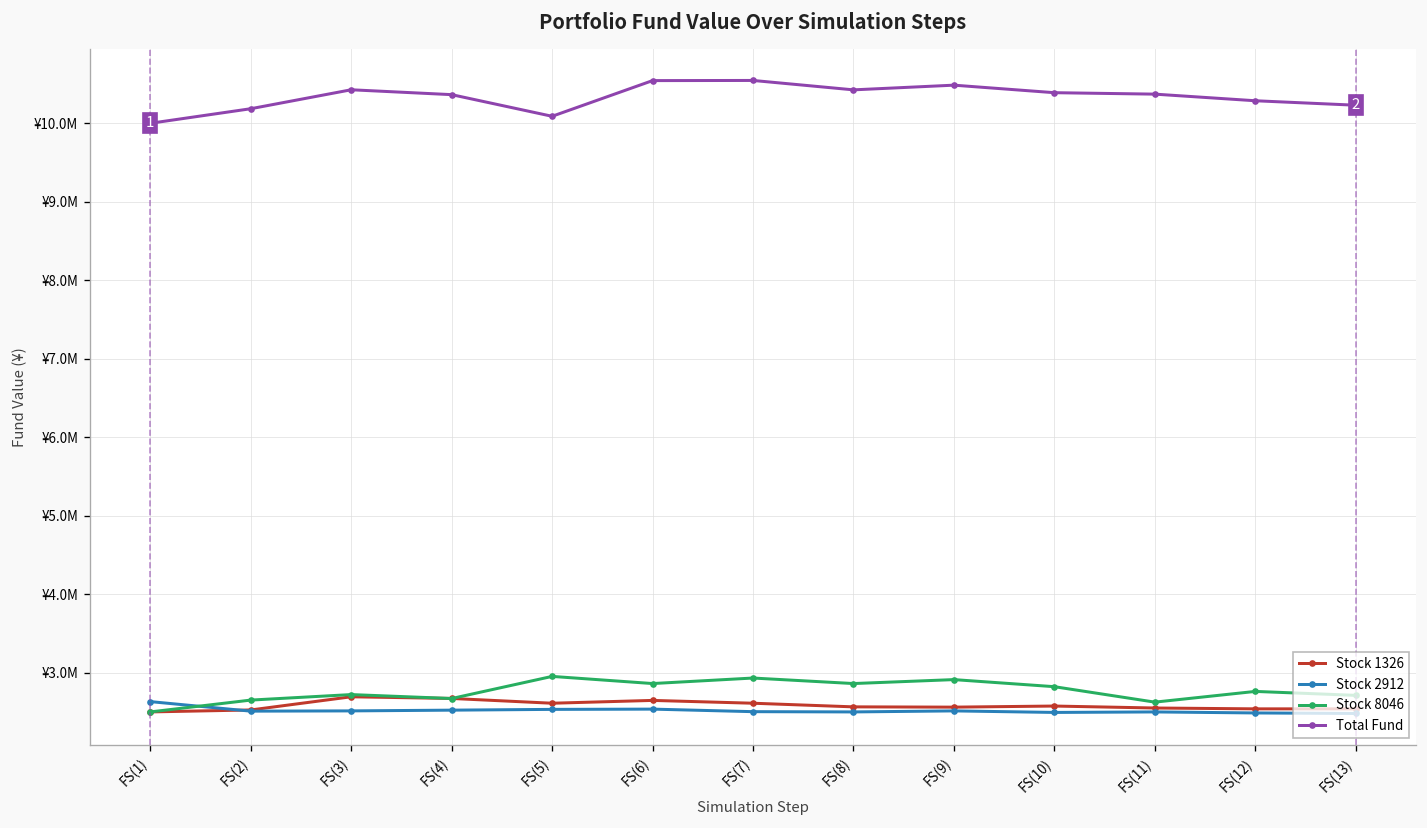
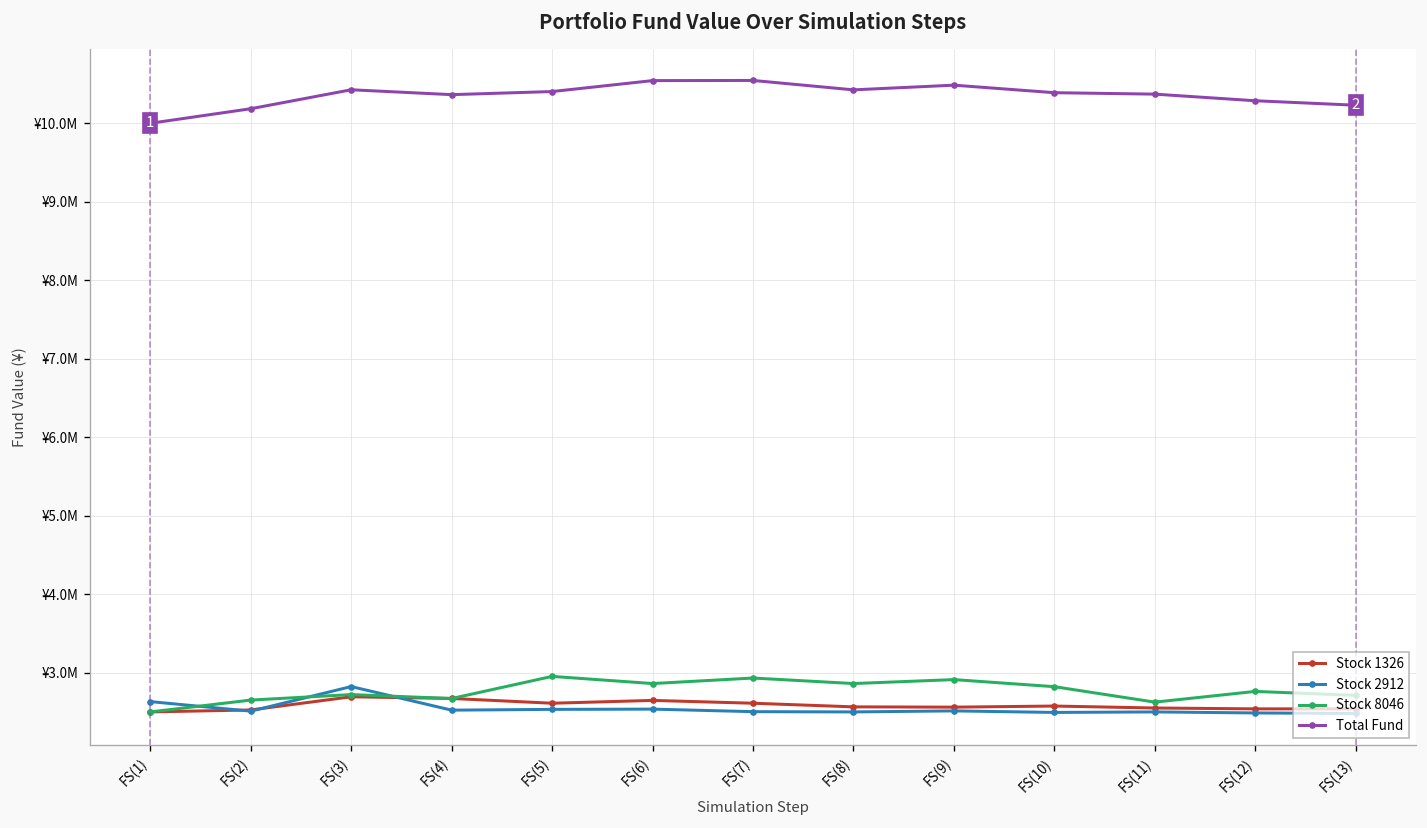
  {
    "Stock 1326": {
      "FS(5)": "¥2600000",
      "FS(6)": "¥2600000",
      "FS(7)": "¥2600000",
      "FS(8)": "¥2600000",
      "FS(9)": "¥2600000",
      "FS(10)": "¥2600000",
      "FS(11)": "¥2500000",
      "FS(12)": "¥2500000"
    },
    "Stock 2912": {
      "FS(1)": "¥2600000",
-     "FS(3)": "¥2500000",
+     "FS(3)": "¥2800000",
      "FS(4)": "¥2500000",
      "FS(5)": "¥2500000",
      "FS(6)": "¥2500000",
      "FS(7)": "¥2500000",
      "FS(8)": "¥2500000",
      "FS(9)": "¥2500000",
      "FS(10)": "¥2500000",
      "FS(11)": "¥2500000",
      "FS(12)": "¥2500000"
    },
    "Stock 8046": {
      "FS(2)": "¥2700000",
      "FS(5)": "¥3000000",
      "FS(6)": "¥2900000",
      "FS(7)": "¥2900000",
      "FS(8)": "¥2900000",
      "FS(9)": "¥2900000",
      "FS(10)": "¥2800000",
      "FS(11)": "¥2600000",
      "FS(12)": "¥2800000"
    },
    "Total Fund": {
      "FS(2)": "¥10200000",
      "FS(3)": "¥10400000",
      "FS(4)": "¥10400000",
-     "FS(5)": "¥10100000",
+     "FS(5)": "¥10400000",
      "FS(6)": "¥10500000",
      "FS(7)": "¥10500000",
      "FS(8)": "¥10400000",
      "FS(9)": "¥10500000",
      "FS(10)": "¥10400000",
      "FS(11)": "¥10400000",
      "FS(12)": "¥10300000"
    }
  }
